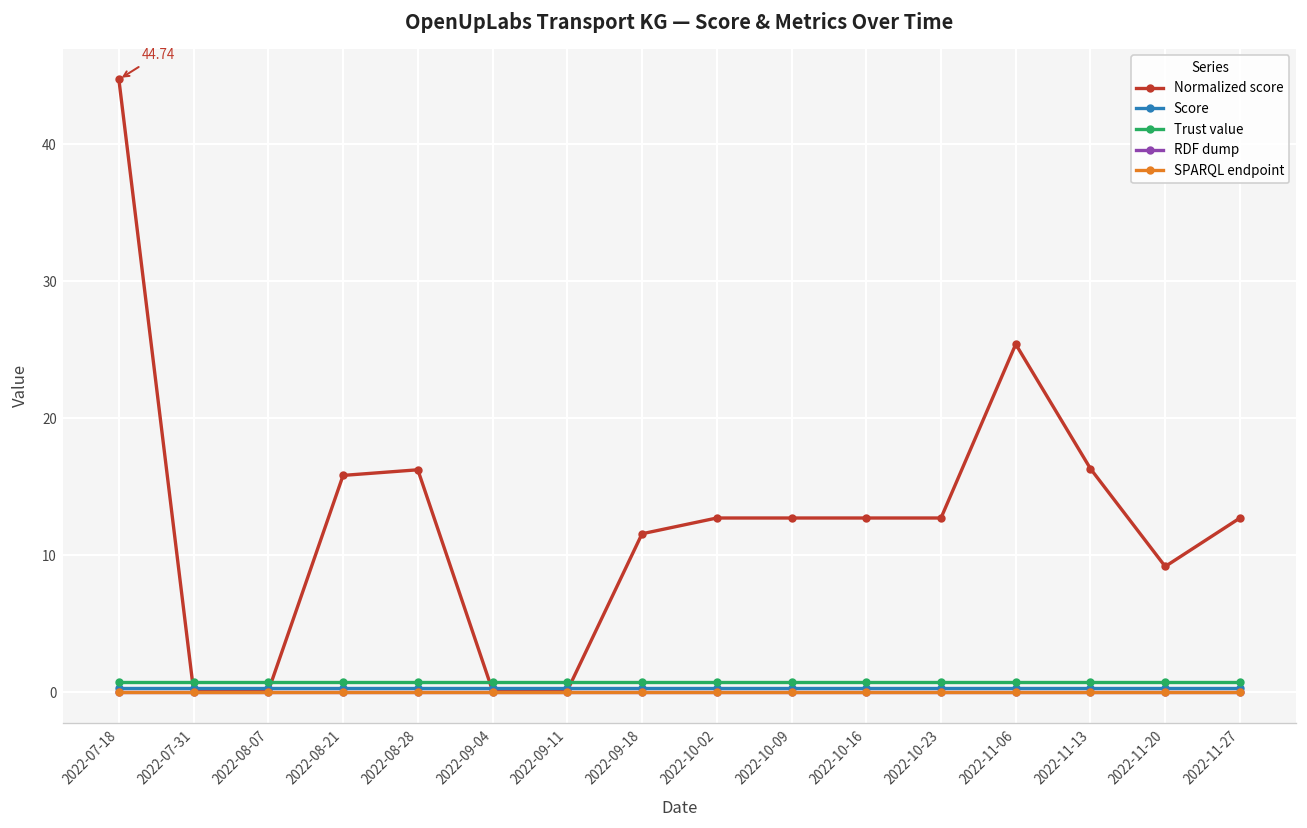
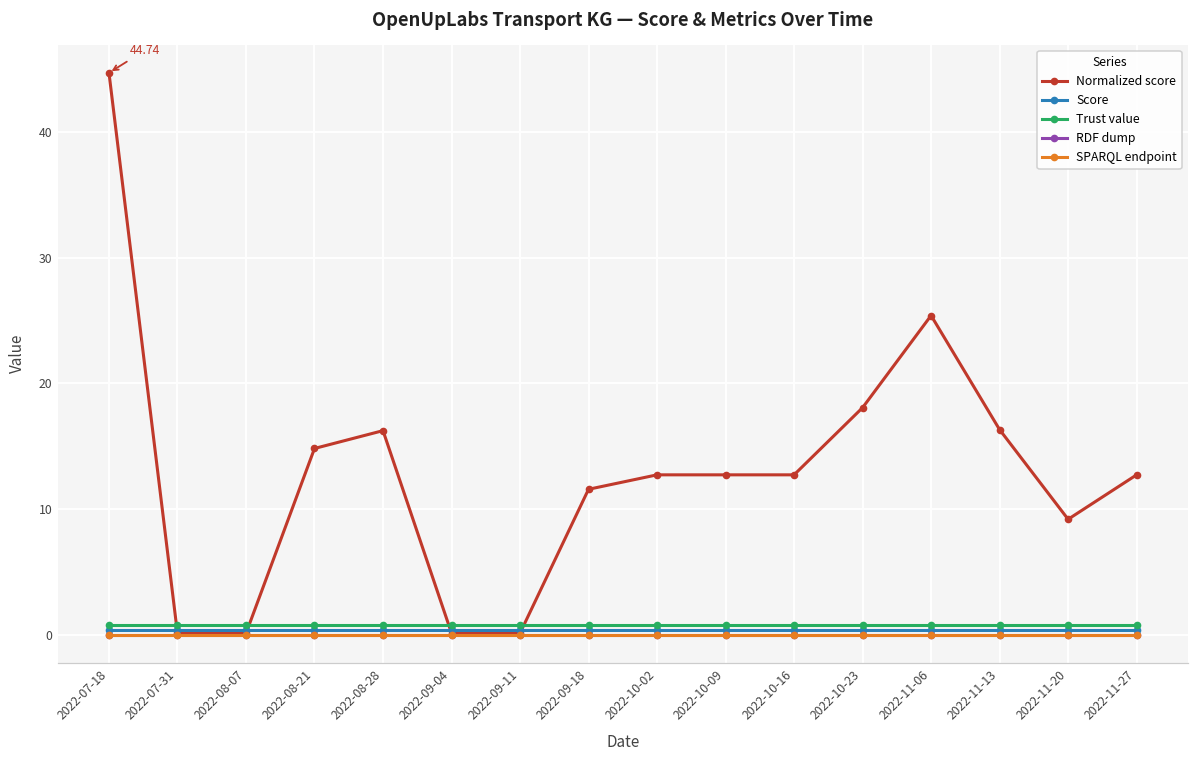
  {
    "Normalized score": {
-     "2022-08-21": 15.8,
+     "2022-08-21": 14.8,
      "2022-08-28": 16.2,
      "2022-09-18": 11.6,
      "2022-10-02": 12.7,
      "2022-10-09": 12.7,
      "2022-10-16": 12.7,
-     "2022-10-23": 12.7,
+     "2022-10-23": 18.1,
      "2022-11-06": 25.4,
      "2022-11-13": 16.3,
      "2022-11-20": 9.2,
      "2022-11-27": 12.7
    },
    "Score": {
      "2022-07-18": 0.3,
      "2022-07-31": 0.3,
      "2022-08-07": 0.3,
      "2022-08-21": 0.3,
      "2022-08-28": 0.3,
      "2022-09-04": 0.3,
      "2022-09-11": 0.3,
      "2022-09-18": 0.3,
      "2022-10-02": 0.3,
      "2022-10-09": 0.3,
      "2022-10-16": 0.3,
      "2022-10-23": 0.3,
      "2022-11-06": 0.3,
      "2022-11-13": 0.3,
      "2022-11-20": 0.3,
      "2022-11-27": 0.3
    },
    "Trust value": {
      "2022-07-18": 0.8,
      "2022-07-31": 0.8,
      "2022-08-07": 0.8,
      "2022-08-21": 0.8,
      "2022-08-28": 0.8,
      "2022-09-04": 0.8,
      "2022-09-11": 0.8,
      "2022-09-18": 0.8,
      "2022-10-02": 0.8,
      "2022-10-09": 0.8,
      "2022-10-16": 0.8,
      "2022-10-23": 0.8,
      "2022-11-06": 0.8,
      "2022-11-13": 0.8,
      "2022-11-20": 0.8,
      "2022-11-27": 0.8
    },
    "SPARQL endpoint": {
      "2022-07-18": 0.0,
      "2022-08-21": 0.0,
      "2022-08-28": 0.0,
      "2022-09-18": 0.0,
      "2022-10-02": 0.0,
      "2022-10-09": 0.0,
      "2022-10-16": 0.0,
      "2022-10-23": 0.0,
      "2022-11-06": 0.0,
      "2022-11-13": 0.0,
      "2022-11-20": 0.0,
      "2022-11-27": 0.0
    }
  }
